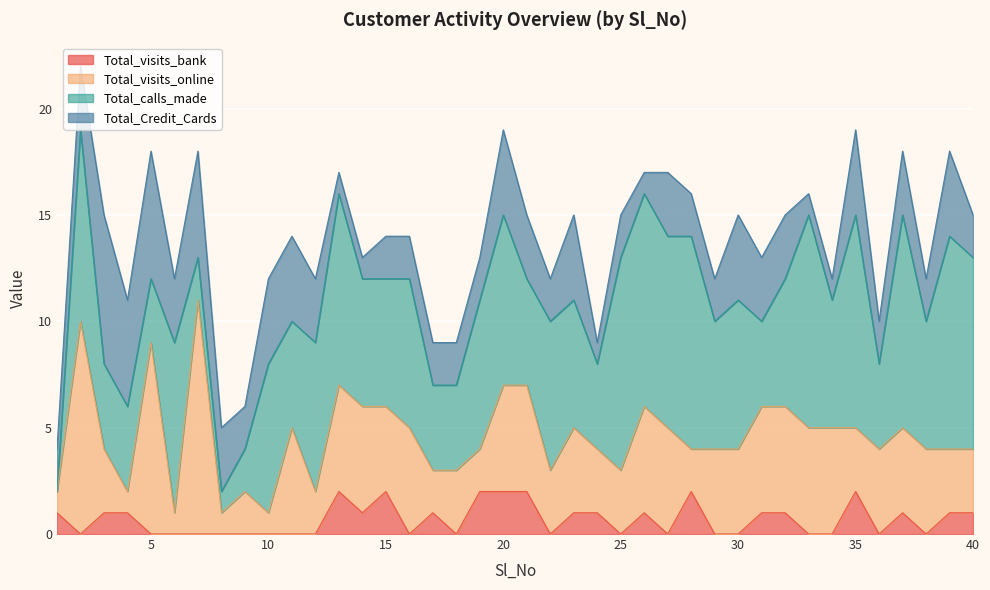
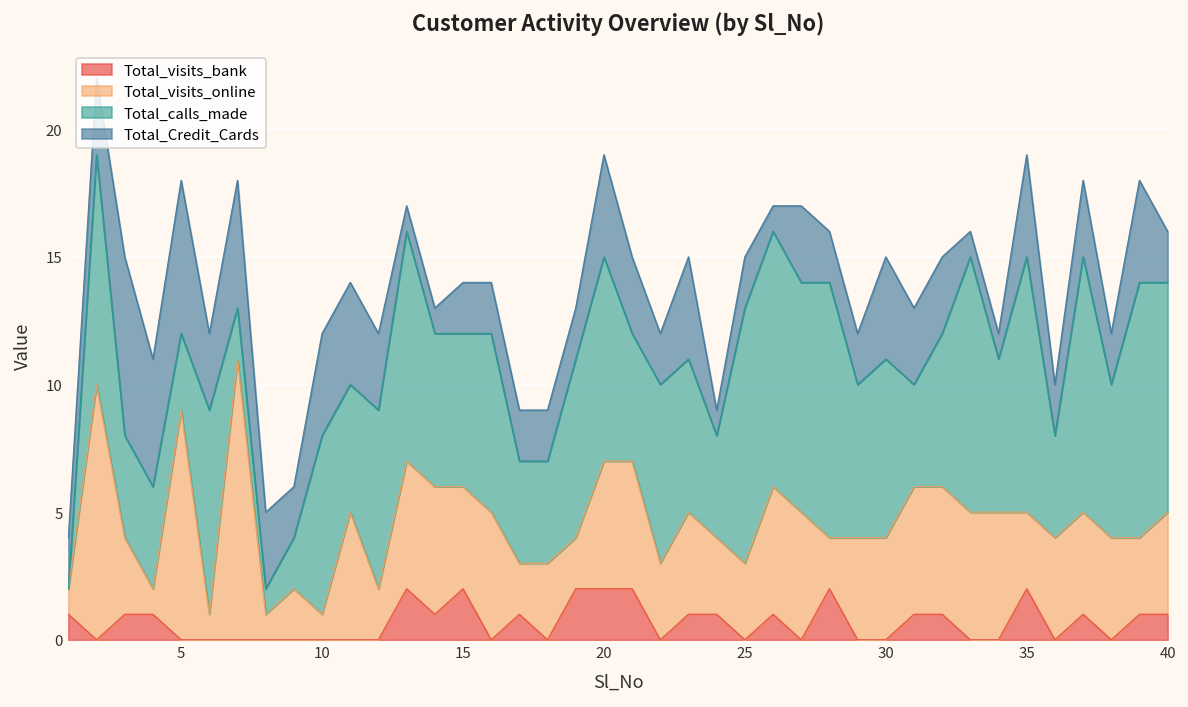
  {
    "Total_visits_bank": {
      "5": 0,
      "10": 0,
      "15": 2,
      "20": 2,
      "25": 0,
      "30": 0,
      "35": 2,
      "40": 1
    },
    "Total_visits_online": {
      "5": 9,
      "10": 1,
      "15": 6,
      "20": 7,
      "25": 3,
      "30": 4,
      "35": 5,
-     "40": 3
+     "40": 4
    }
  }
